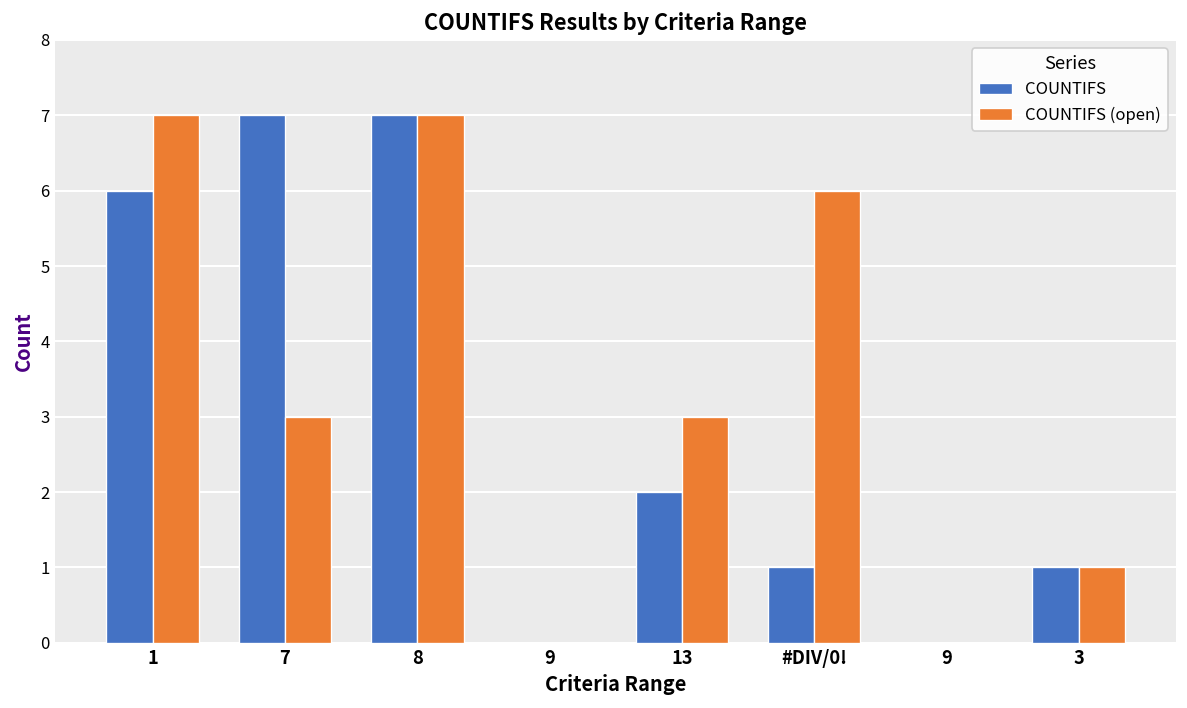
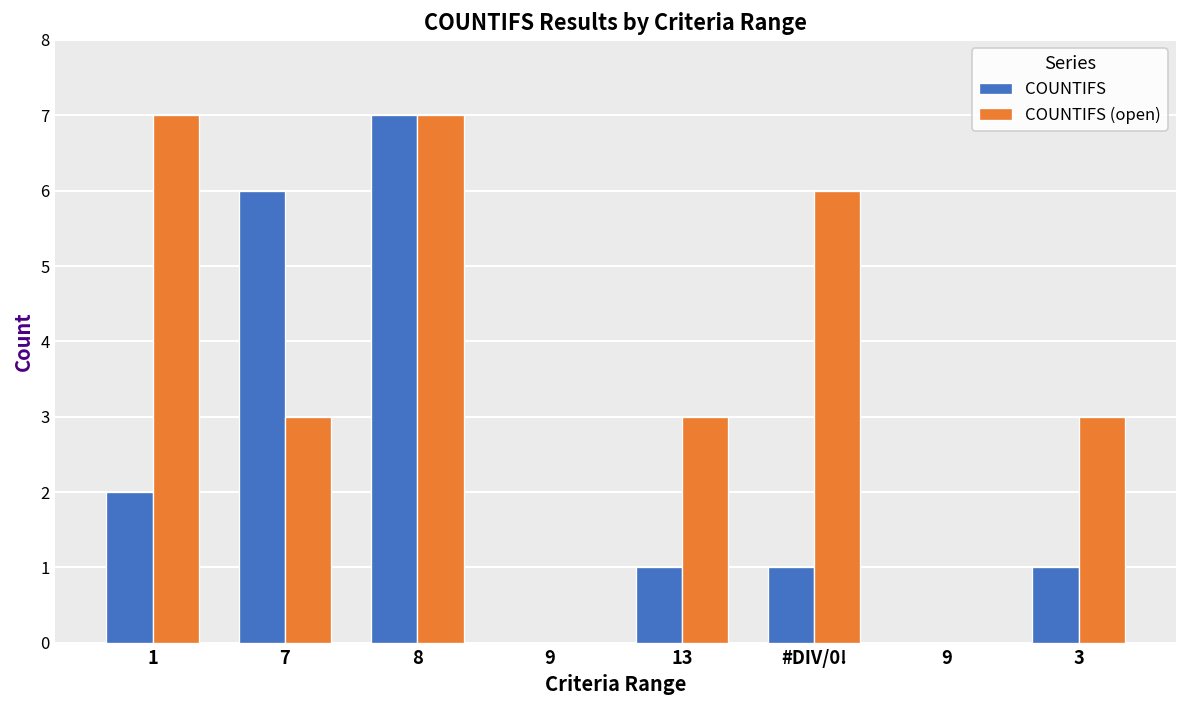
  {
    "COUNTIFS": {
-     "1": 6,
-     "7": 7,
+     "1": 2,
+     "7": 6,
      "8": 7,
-     "13": 2,
+     "13": 1,
      "#DIV/0!": 1,
      "3": 1
    },
    "COUNTIFS (open)": {
      "1": 7,
      "7": 3,
      "8": 7,
      "13": 3,
      "#DIV/0!": 6,
-     "3": 1
+     "3": 3
    }
  }
